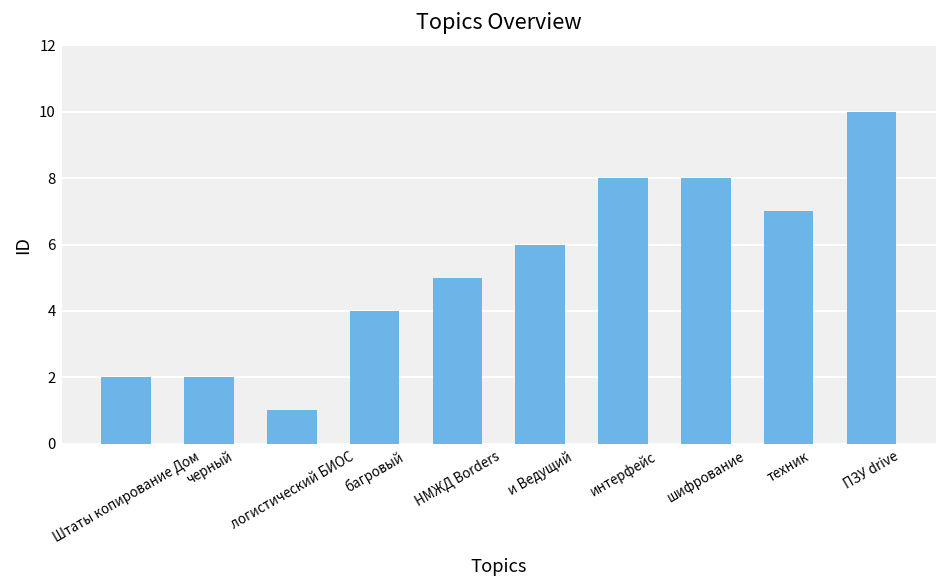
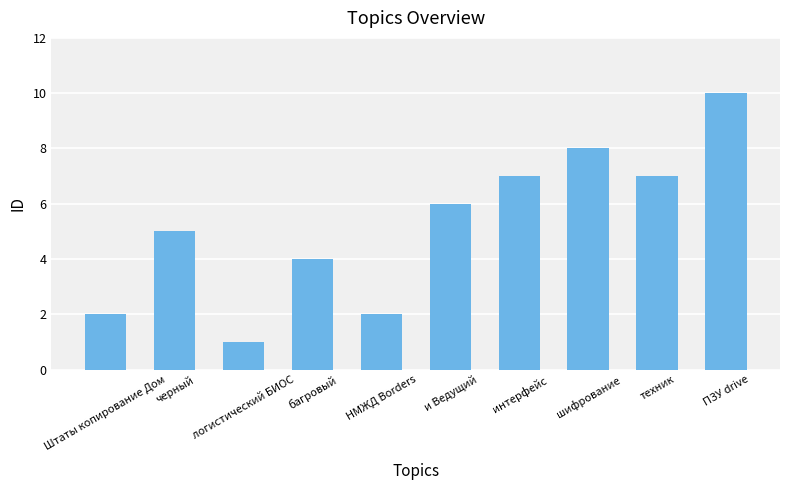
  {
    "Штаты копирование Дом": 2,
-   "черный": 2,
+   "черный": 5,
    "логистический БИОС": 1,
    "багровый": 4,
-   "НМЖД Borders": 5,
+   "НМЖД Borders": 2,
    "и Ведущий": 6,
-   "интерфейс": 8,
+   "интерфейс": 7,
    "шифрование": 8,
    "техник": 7,
    "ПЗУ drive": 10
  }
